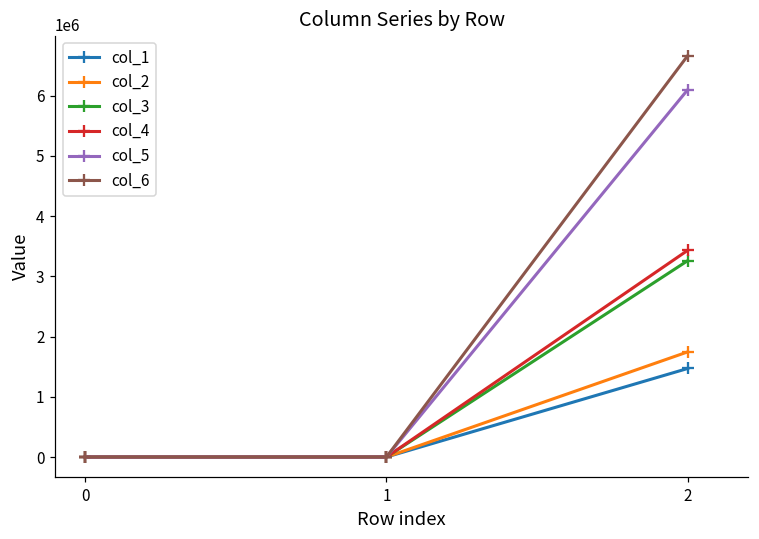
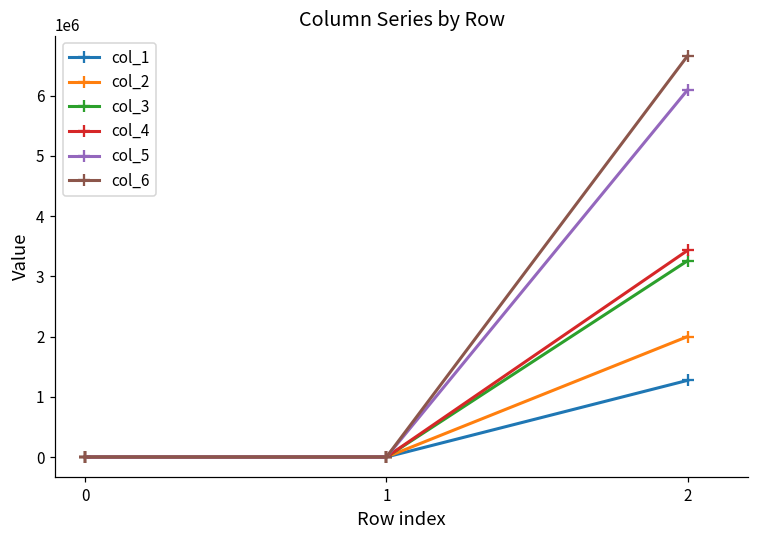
  {
    "col_1": {
-     "2": 1500000
+     "2": 1300000
    },
    "col_2": {
-     "2": 1700000
+     "2": 2000000
    },
    "col_3": {
      "2": 3300000
    },
    "col_4": {
      "2": 3400000
    },
    "col_5": {
      "2": 6100000
    },
    "col_6": {
      "2": 6700000
    }
  }
